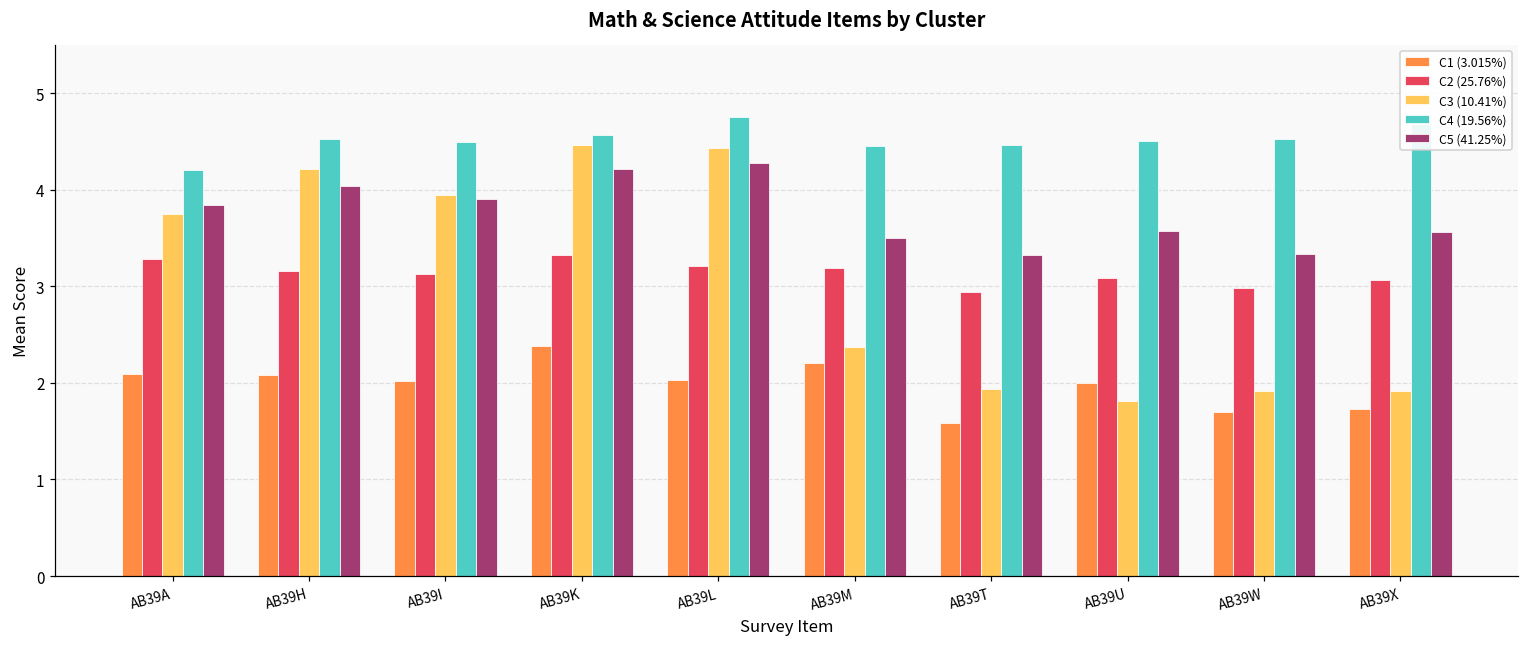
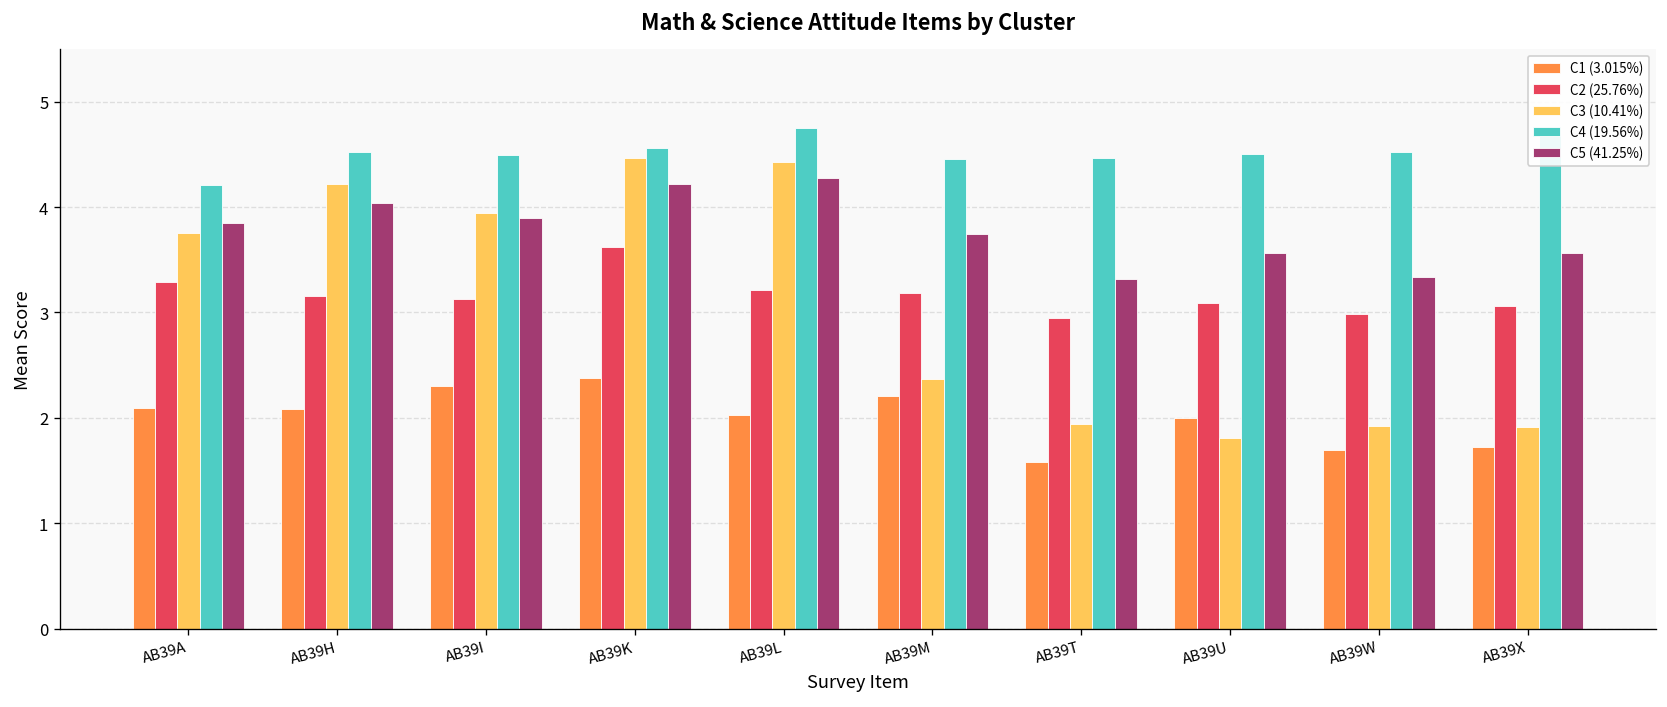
  {
    "C1 (3.015%)": {
      "AB39A": 2.1,
      "AB39H": 2.1,
-     "AB39I": 2.0,
+     "AB39I": 2.3,
      "AB39K": 2.4,
      "AB39L": 2.0,
      "AB39M": 2.2,
      "AB39T": 1.6,
      "AB39U": 2.0,
      "AB39W": 1.7,
      "AB39X": 1.7
    },
    "C2 (25.76%)": {
      "AB39A": 3.3,
      "AB39H": 3.2,
      "AB39I": 3.1,
-     "AB39K": 3.3,
+     "AB39K": 3.6,
      "AB39L": 3.2,
      "AB39M": 3.2,
      "AB39T": 2.9,
      "AB39U": 3.1,
      "AB39W": 3.0,
      "AB39X": 3.1
    },
    "C3 (10.41%)": {
      "AB39A": 3.8,
      "AB39H": 4.2,
      "AB39I": 3.9,
      "AB39K": 4.5,
      "AB39L": 4.4,
      "AB39M": 2.4,
      "AB39T": 1.9,
      "AB39U": 1.8,
      "AB39W": 1.9,
      "AB39X": 1.9
    },
    "C4 (19.56%)": {
      "AB39A": 4.2,
      "AB39H": 4.5,
      "AB39I": 4.5,
      "AB39K": 4.6,
      "AB39L": 4.8,
      "AB39M": 4.5,
      "AB39T": 4.5,
      "AB39U": 4.5,
      "AB39W": 4.5
    },
    "C5 (41.25%)": {
      "AB39A": 3.8,
      "AB39H": 4.0,
      "AB39I": 3.9,
      "AB39K": 4.2,
      "AB39L": 4.3,
-     "AB39M": 3.5,
+     "AB39M": 3.7,
      "AB39T": 3.3,
      "AB39U": 3.6,
      "AB39W": 3.3,
      "AB39X": 3.6
    }
  }
